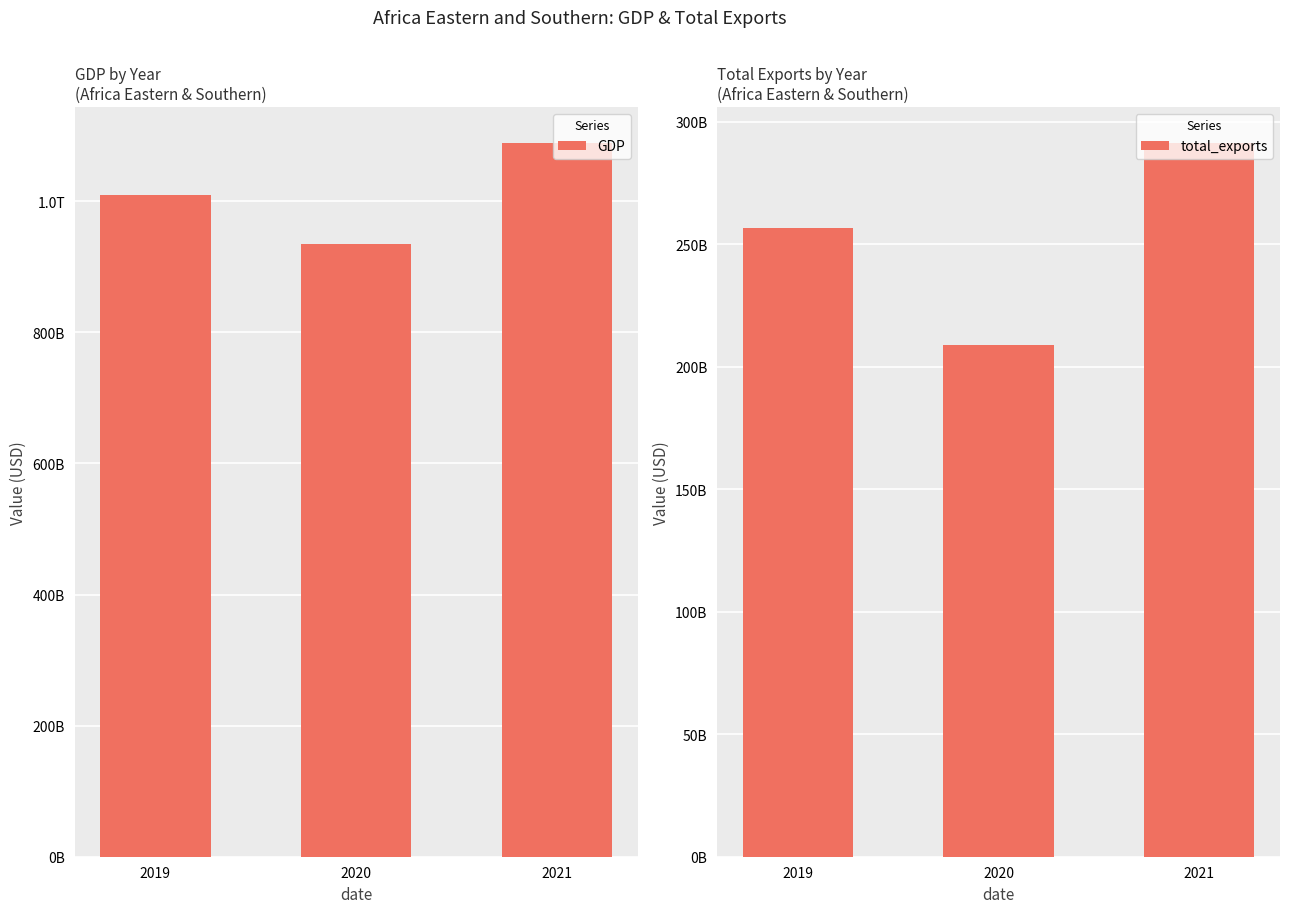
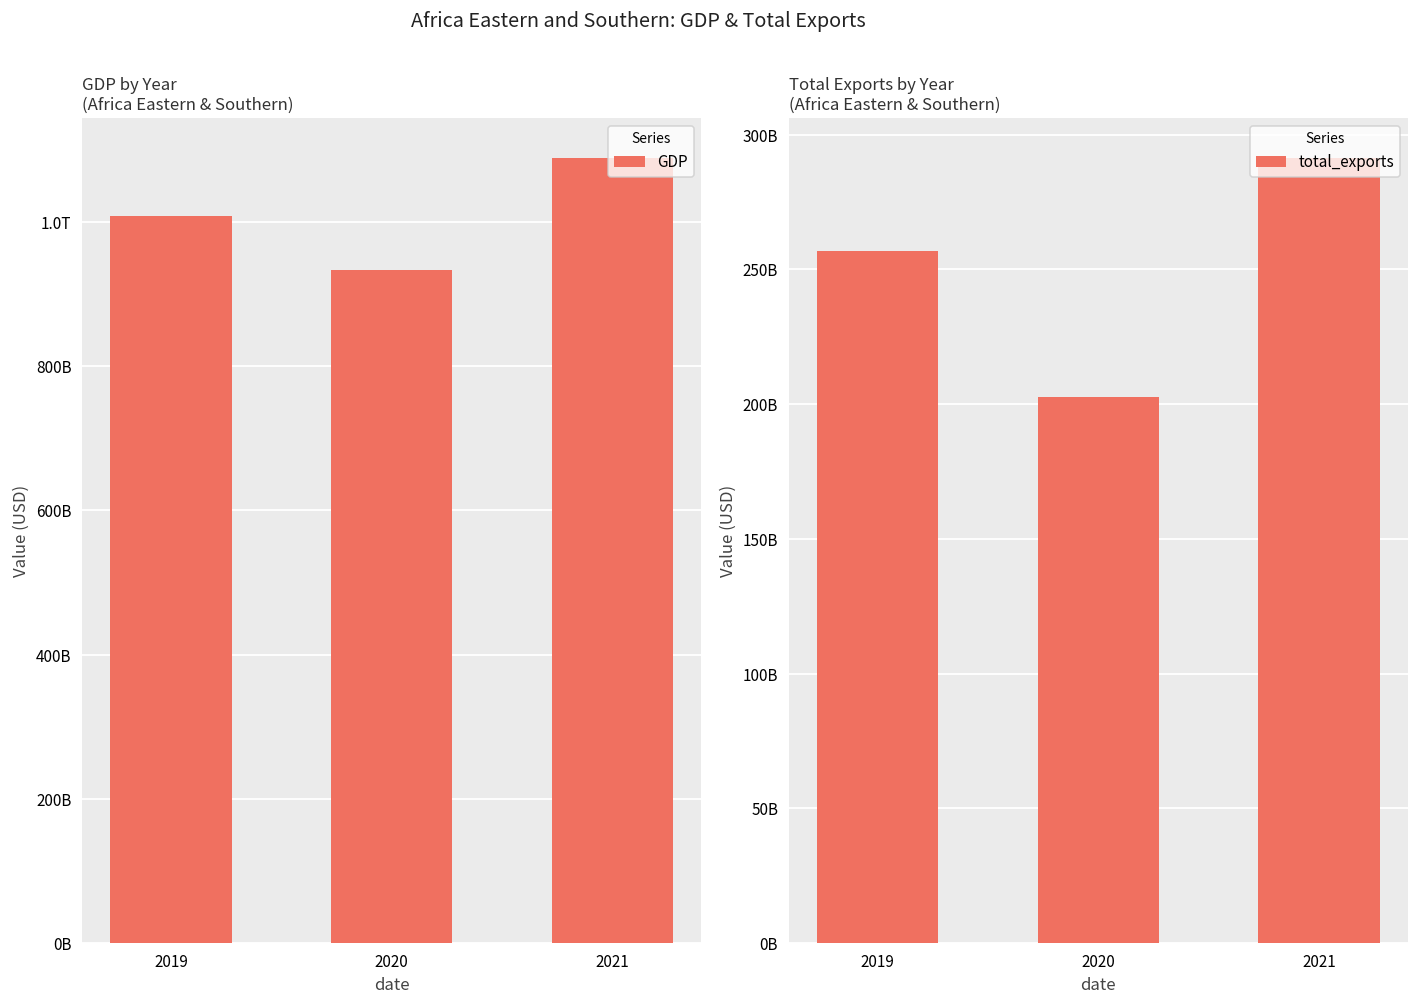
  {
    "Total Exports by Year (Africa Eastern & Southern)": {
      "2019": 257000000000,
-     "2020": 209000000000
+     "2020": 203000000000
    }
  }
